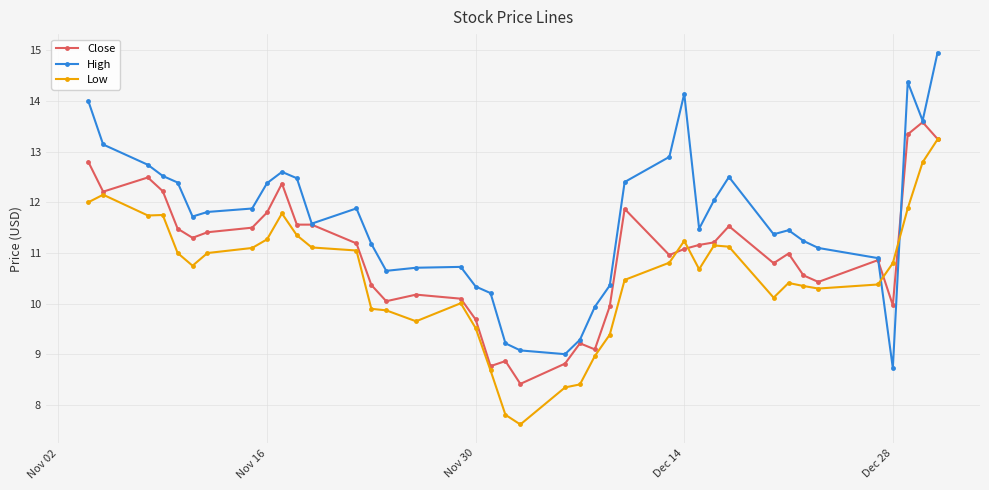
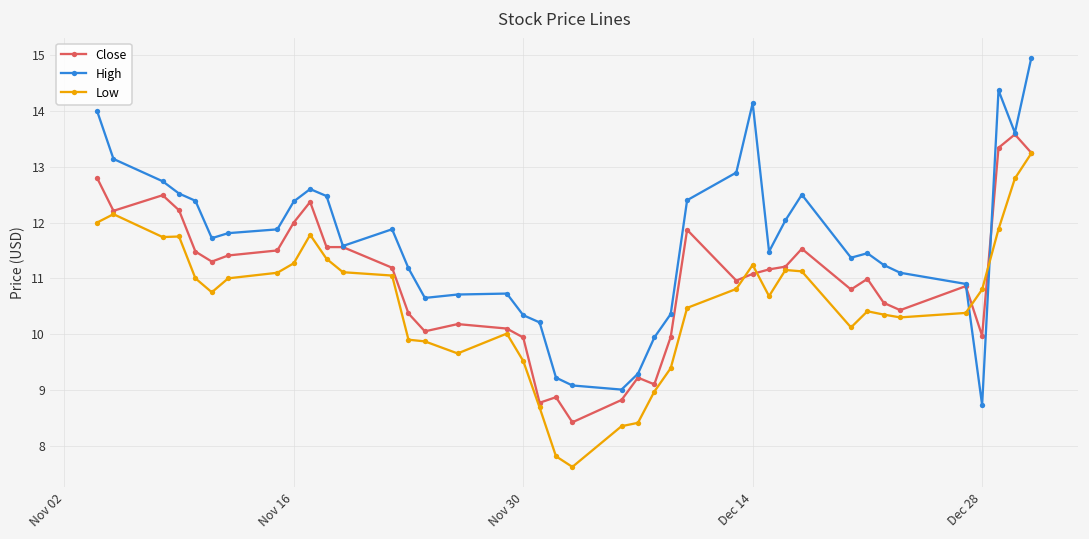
  {
    "Close": {
-     "Nov 16": 11.8,
-     "Nov 30": 9.7,
+     "Nov 16": 12.0,
+     "Nov 30": 9.9,
      "Dec 14": 11.1,
      "Dec 28": 10.0
    },
    "High": {
      "Nov 16": 12.4,
      "Nov 30": 10.3,
      "Dec 14": 14.1,
      "Dec 28": 8.7
    },
    "Low": {
      "Nov 16": 11.3,
      "Nov 30": 9.5,
      "Dec 14": 11.2,
      "Dec 28": 10.8
    }
  }
